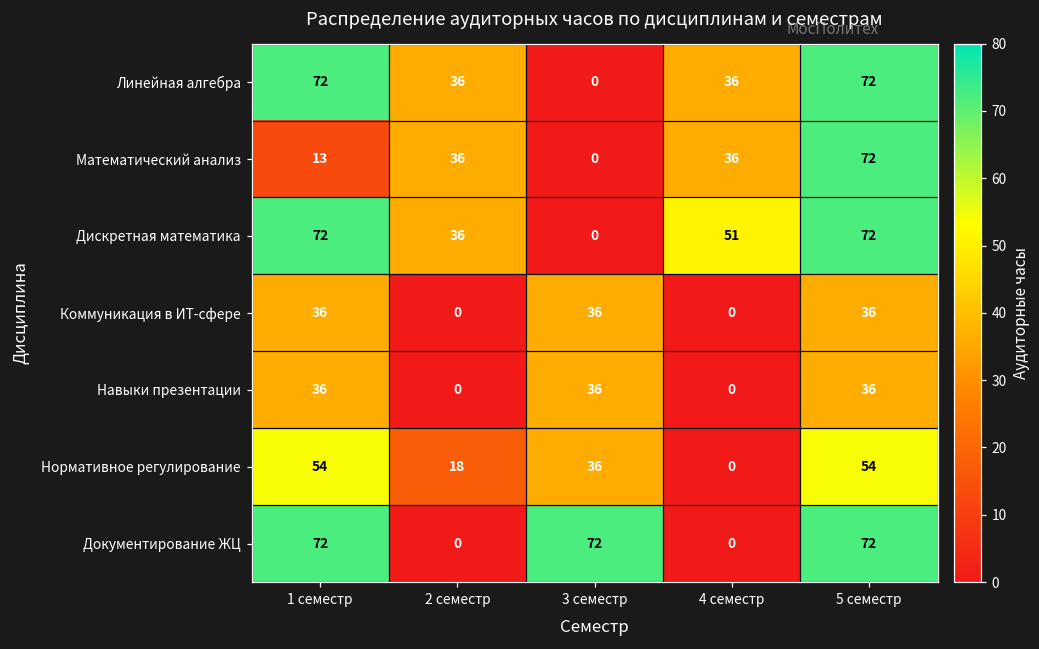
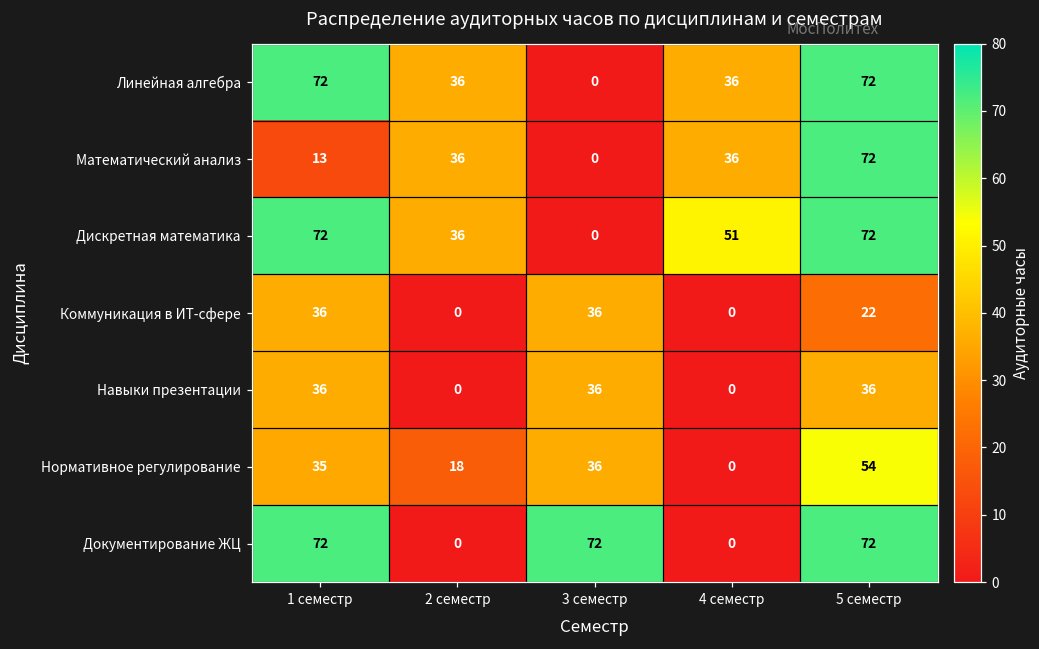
  {
    "Линейная алгебра": {
      "1 семестр": 72,
      "2 семестр": 36,
      "3 семестр": 0,
      "4 семестр": 36,
      "5 семестр": 72
    },
    "Математический анализ": {
      "1 семестр": 13,
      "2 семестр": 36,
      "3 семестр": 0,
      "4 семестр": 36,
      "5 семестр": 72
    },
    "Дискретная математика": {
      "1 семестр": 72,
      "2 семестр": 36,
      "3 семестр": 0,
      "4 семестр": 51,
      "5 семестр": 72
    },
    "Коммуникация в ИТ-сфере": {
      "1 семестр": 36,
      "2 семестр": 0,
      "3 семестр": 36,
      "4 семестр": 0,
-     "5 семестр": 36
+     "5 семестр": 22
    },
    "Навыки презентации": {
      "1 семестр": 36,
      "2 семестр": 0,
      "3 семестр": 36,
      "4 семестр": 0,
      "5 семестр": 36
    },
    "Нормативное регулирование": {
-     "1 семестр": 54,
+     "1 семестр": 35,
      "2 семестр": 18,
      "3 семестр": 36,
      "4 семестр": 0,
      "5 семестр": 54
    },
    "Документирование ЖЦ": {
      "1 семестр": 72,
      "2 семестр": 0,
      "3 семестр": 72,
      "4 семестр": 0,
      "5 семестр": 72
    }
  }
